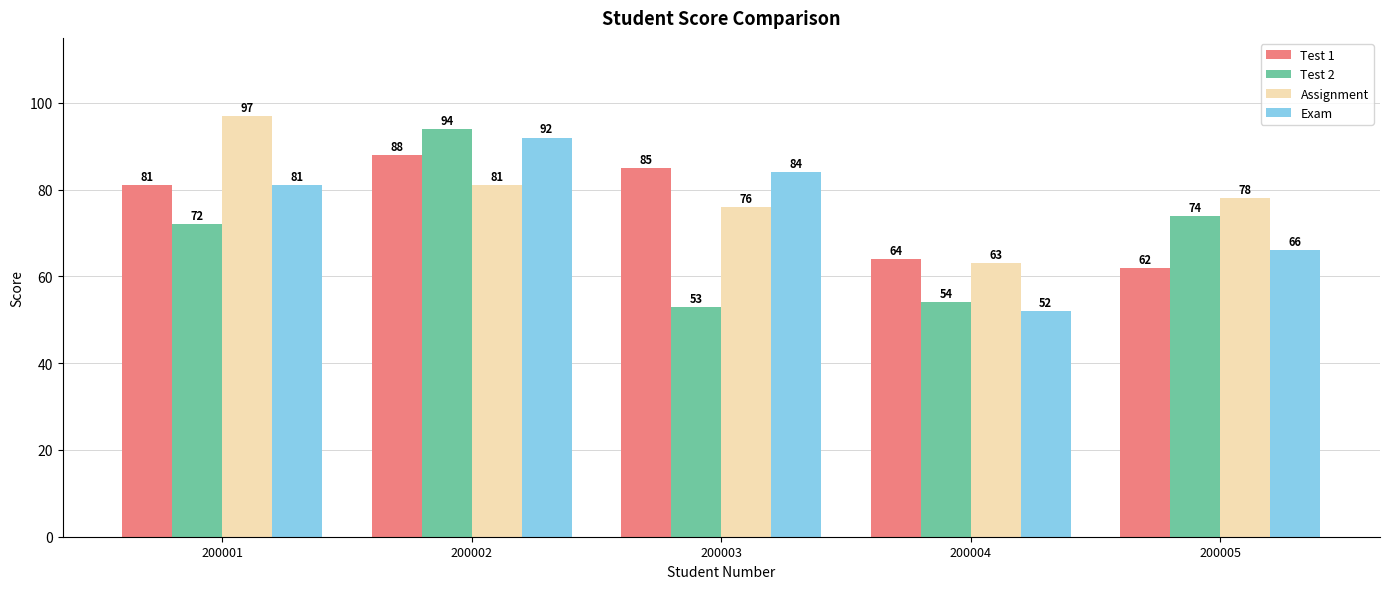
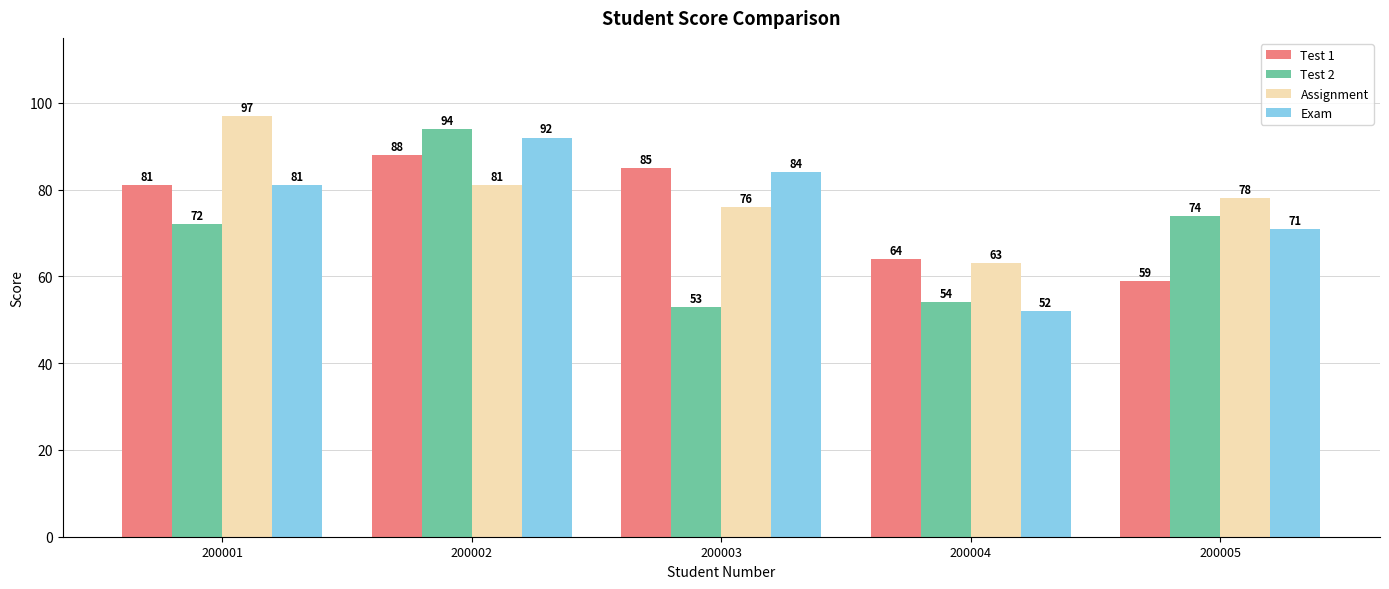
  {
    "Test 1": {
      "200001": 81,
      "200002": 88,
      "200003": 85,
      "200004": 64,
-     "200005": 62
+     "200005": 59
    },
    "Test 2": {
      "200001": 72,
      "200002": 94,
      "200003": 53,
      "200004": 54,
      "200005": 74
    },
    "Assignment": {
      "200001": 97,
      "200002": 81,
      "200003": 76,
      "200004": 63,
      "200005": 78
    },
    "Exam": {
      "200001": 81,
      "200002": 92,
      "200003": 84,
      "200004": 52,
-     "200005": 66
+     "200005": 71
    }
  }
